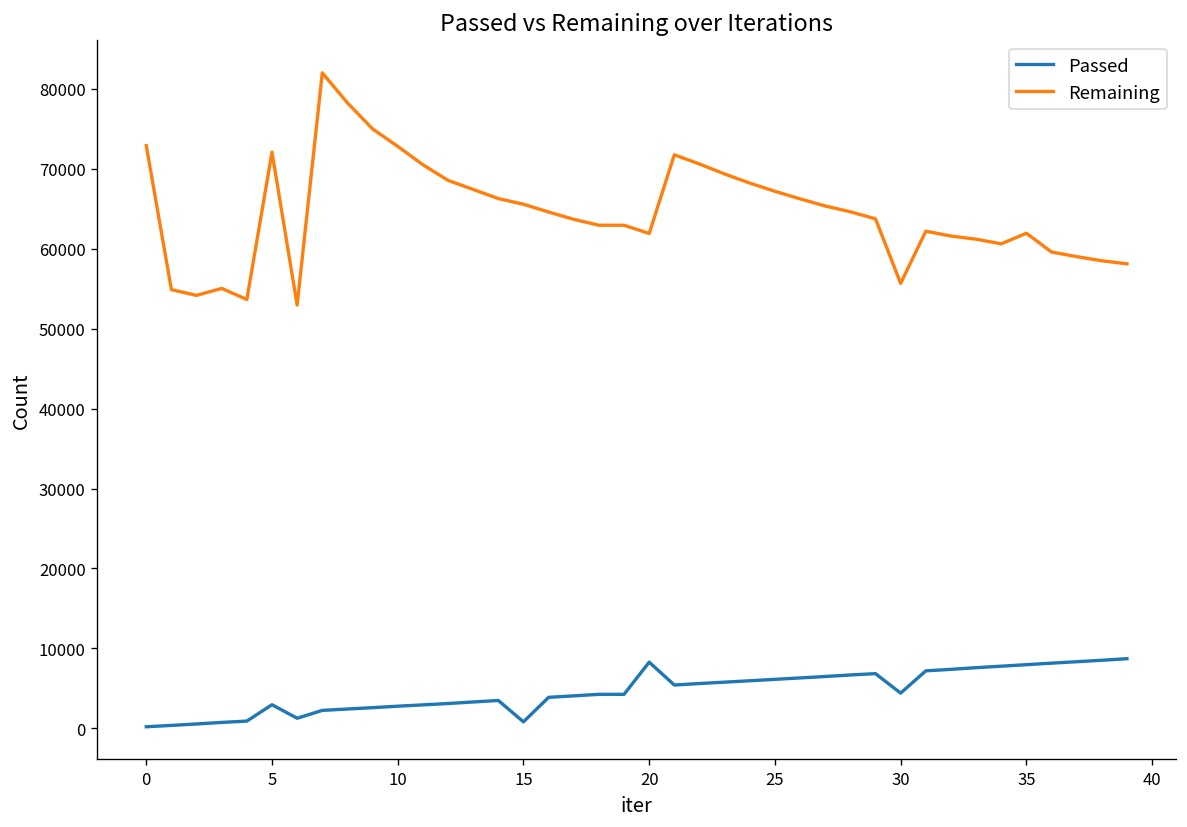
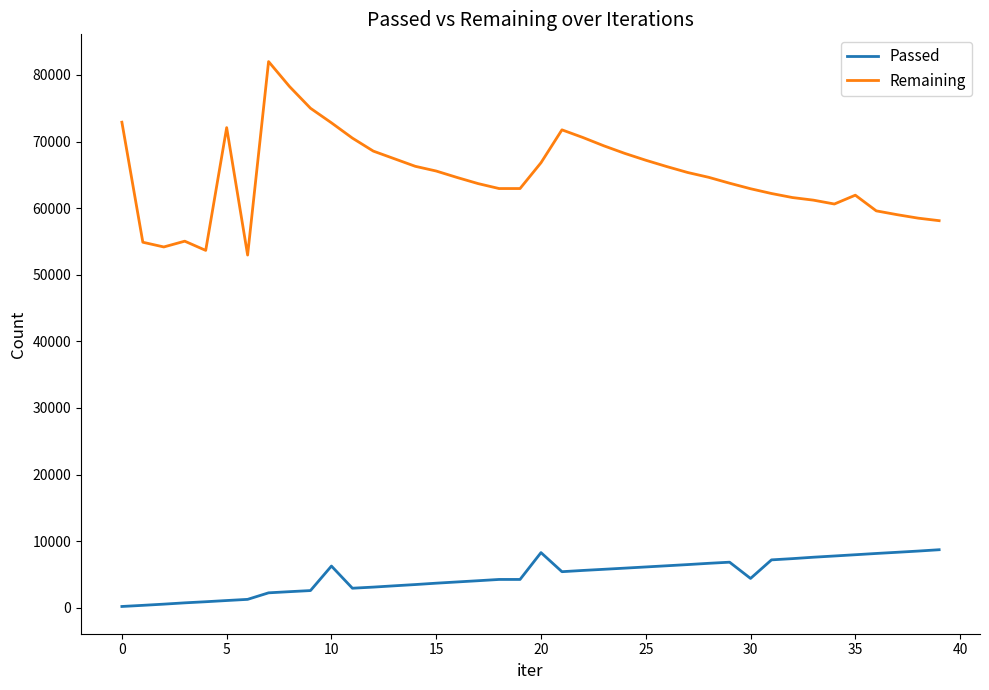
  {
    "Passed": {
      "0": 0,
-     "5": 3000,
-     "10": 3000,
-     "15": 1000,
+     "5": 1000,
+     "10": 6000,
+     "15": 4000,
      "20": 8000,
      "25": 6000,
      "30": 4000,
      "35": 8000
    },
    "Remaining": {
      "0": 73000,
      "5": 72000,
      "10": 73000,
      "15": 66000,
-     "20": 62000,
+     "20": 67000,
      "25": 67000,
-     "30": 56000,
+     "30": 63000,
      "35": 62000
    }
  }
